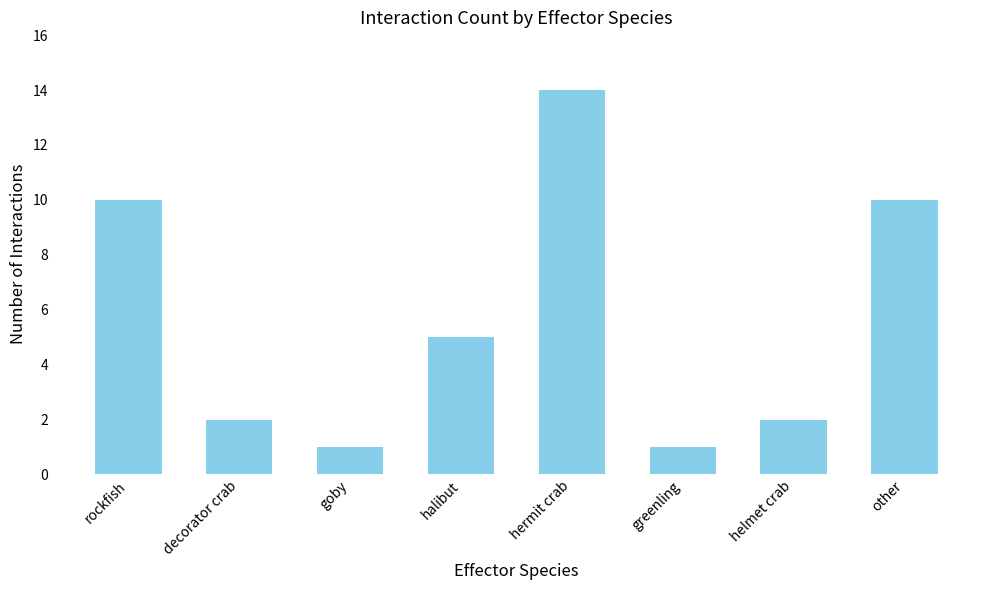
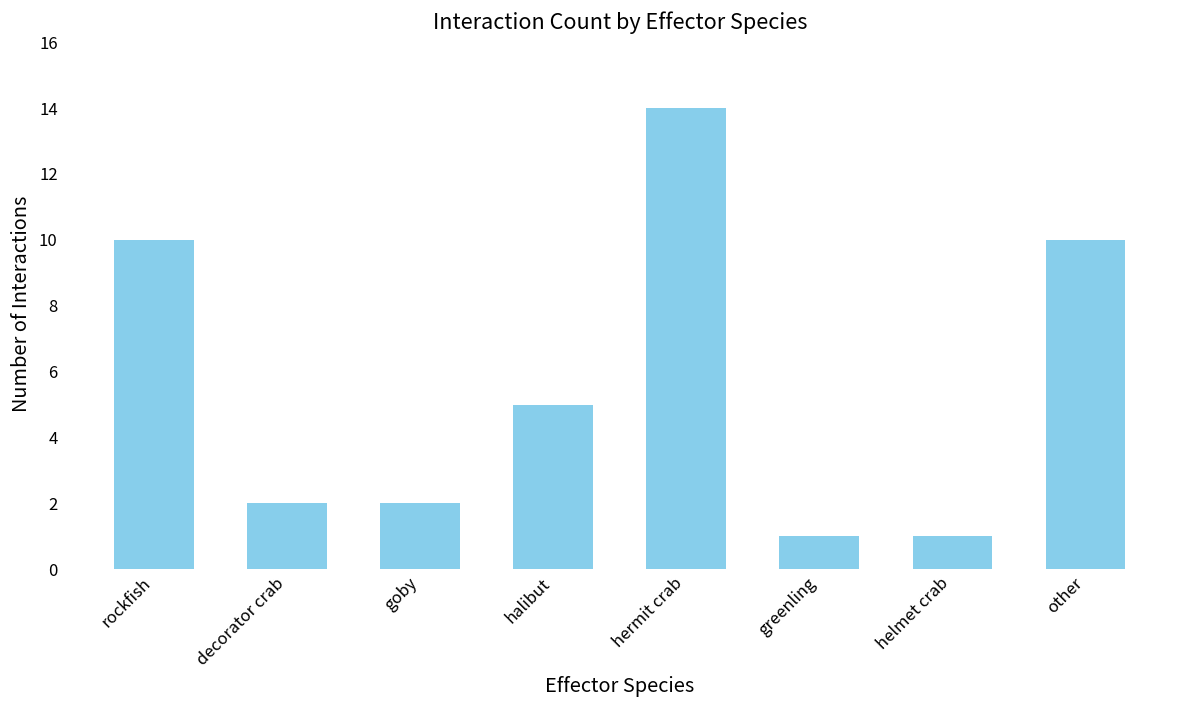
  {
    "rockfish": 10,
    "decorator crab": 2,
-   "goby": 1,
+   "goby": 2,
    "halibut": 5,
    "hermit crab": 14,
    "greenling": 1,
-   "helmet crab": 2,
+   "helmet crab": 1,
    "other": 10
  }
